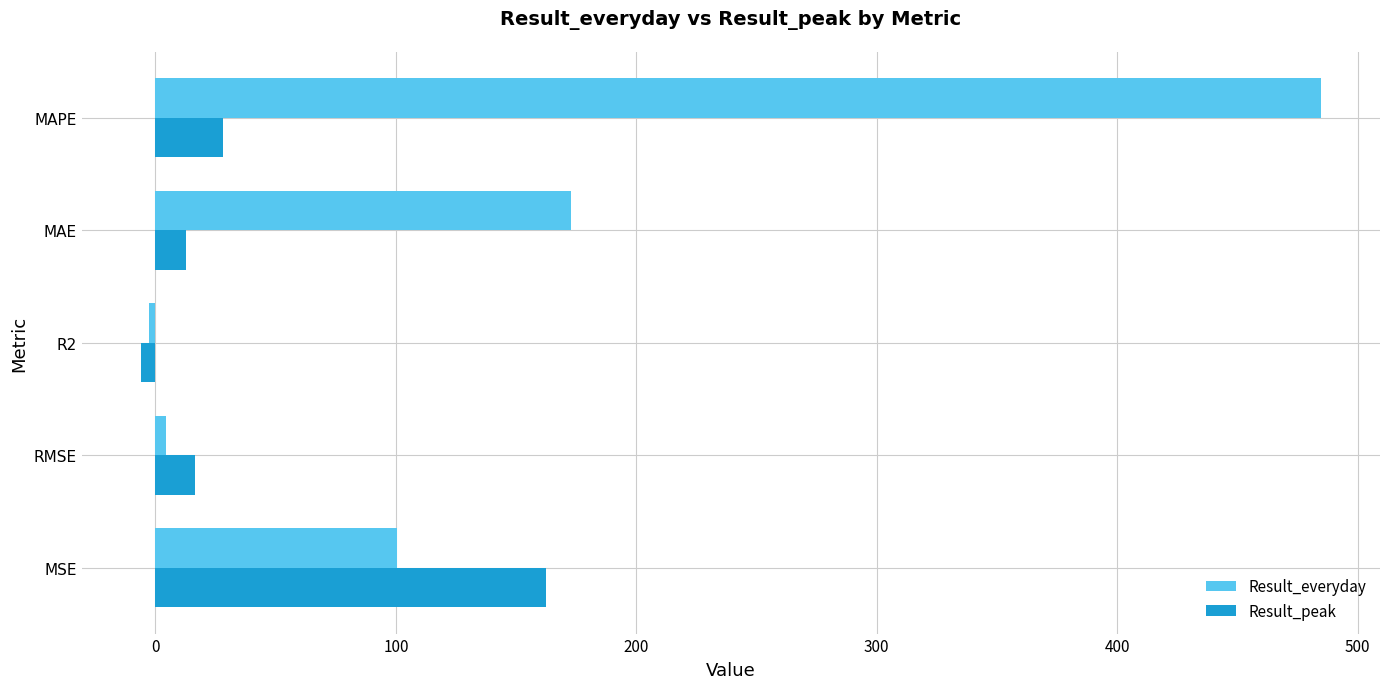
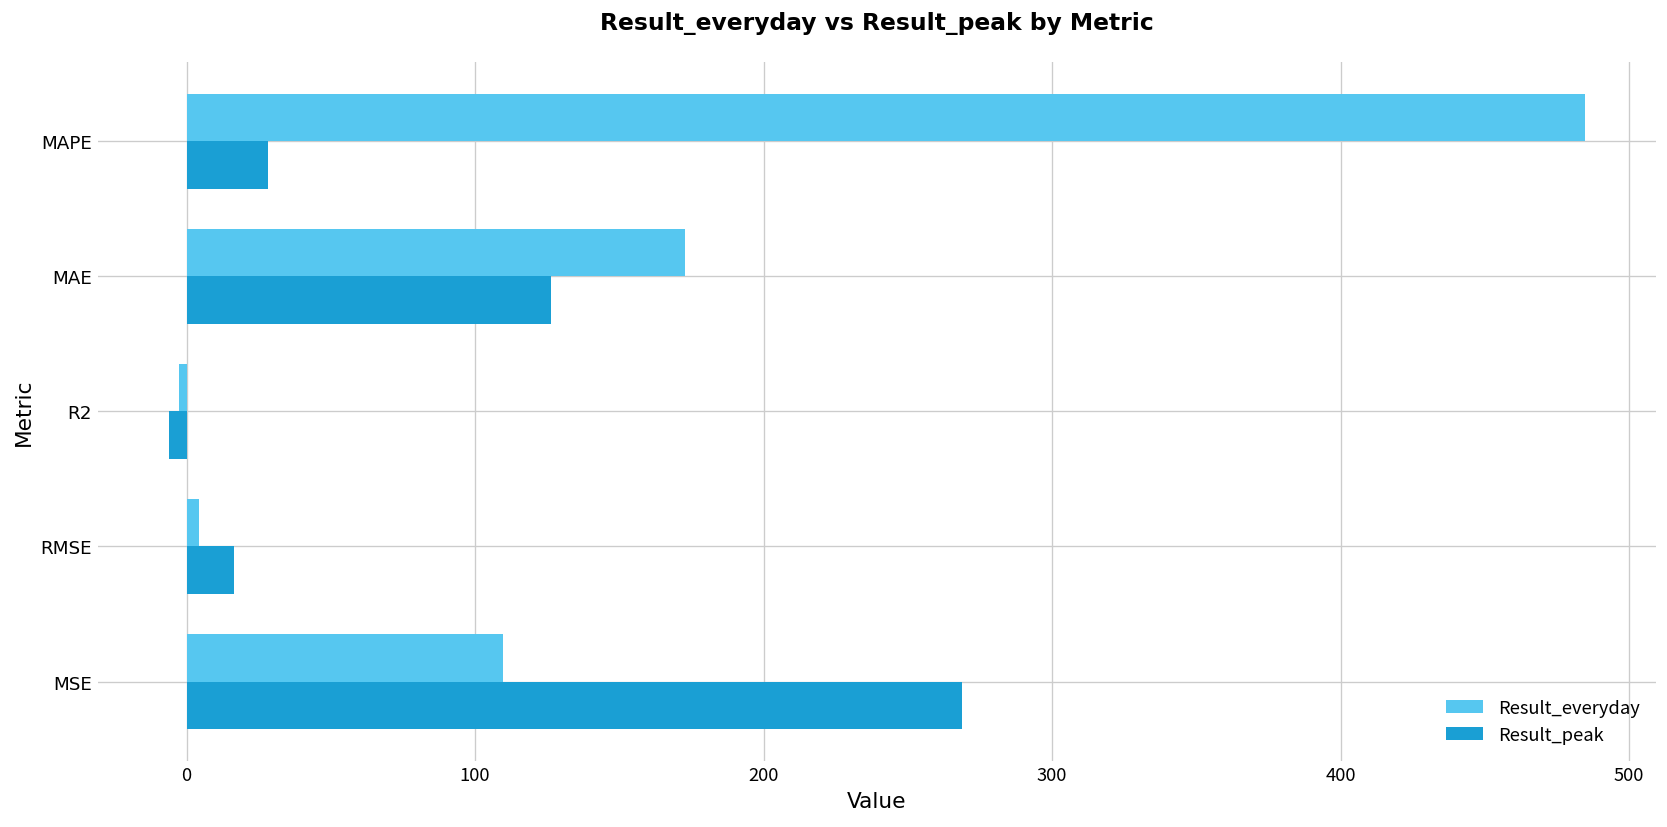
  {
    "Result_everyday": {
      "MAPE": 485,
      "MAE": 173,
      "R2": -3,
      "RMSE": 4,
-     "MSE": 100
+     "MSE": 110
    },
    "Result_peak": {
      "MAPE": 28,
-     "MAE": 13,
+     "MAE": 126,
      "R2": -6,
      "RMSE": 16,
-     "MSE": 163
+     "MSE": 269
    }
  }
